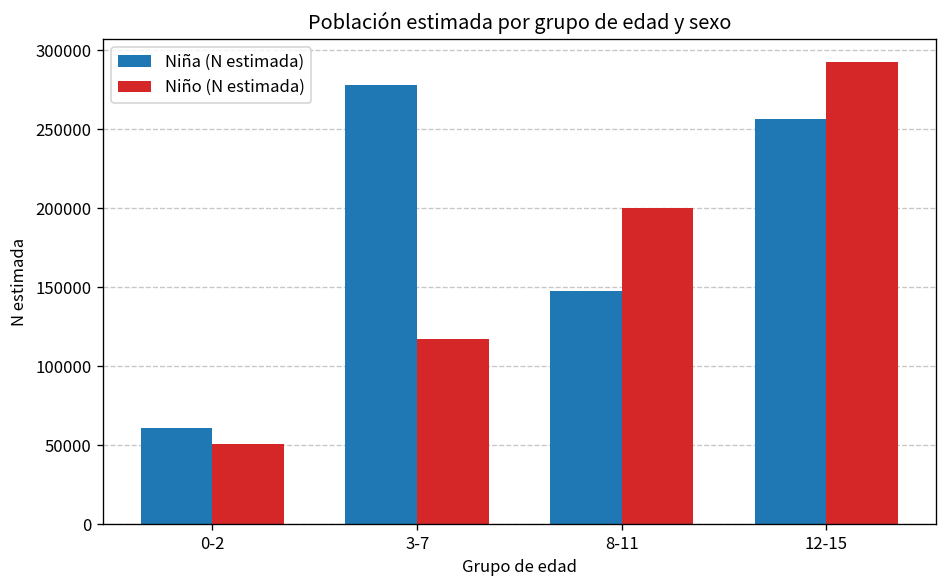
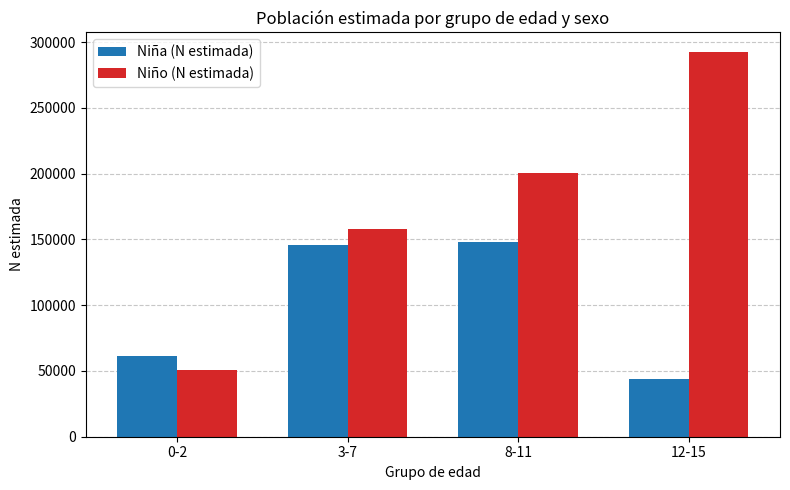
  {
    "Niña (N estimada)": {
      "0-2": 61000,
-     "3-7": 278000,
+     "3-7": 146000,
      "8-11": 148000,
-     "12-15": 257000
+     "12-15": 44000
    },
    "Niño (N estimada)": {
      "0-2": 51000,
-     "3-7": 117000,
+     "3-7": 158000,
      "8-11": 200000,
      "12-15": 293000
    }
  }
